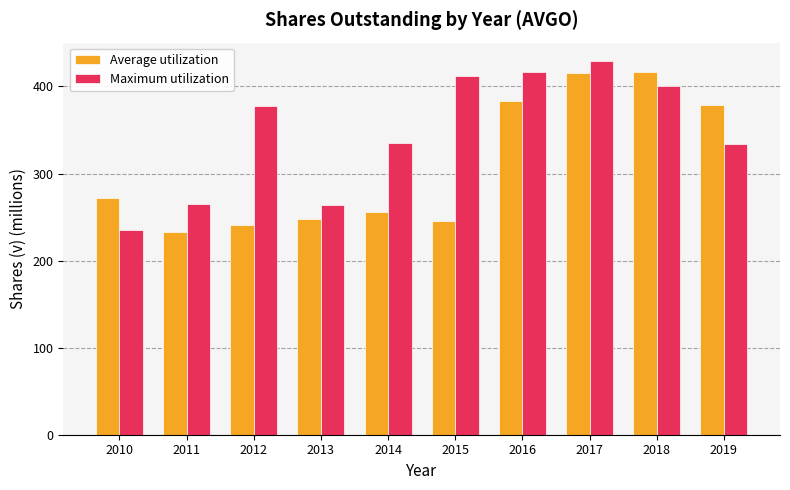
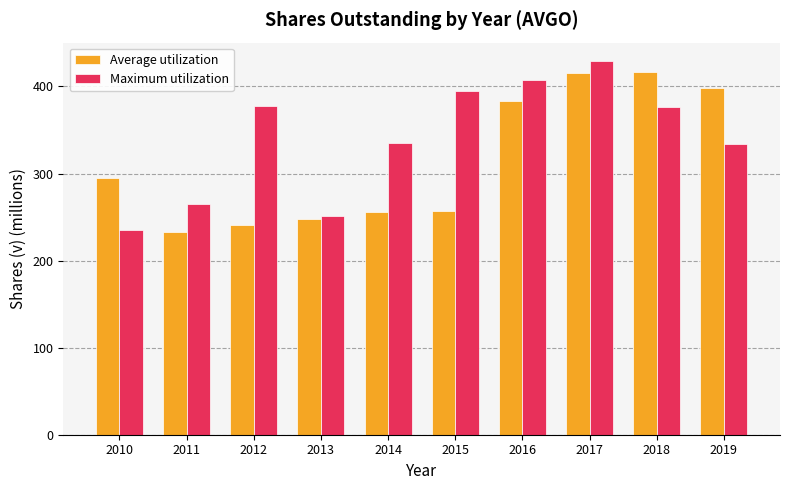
  {
    "Average utilization": {
-     "2010": 270,
+     "2010": 290,
      "2011": 230,
      "2012": 240,
      "2013": 250,
      "2014": 260,
-     "2015": 240,
+     "2015": 260,
      "2016": 380,
      "2017": 420,
      "2018": 420,
-     "2019": 380
+     "2019": 400
    },
    "Maximum utilization": {
      "2010": 240,
      "2011": 260,
      "2012": 380,
-     "2013": 260,
+     "2013": 250,
      "2014": 340,
-     "2015": 410,
-     "2016": 420,
+     "2015": 400,
+     "2016": 410,
      "2017": 430,
-     "2018": 400,
+     "2018": 380,
      "2019": 330
    }
  }
